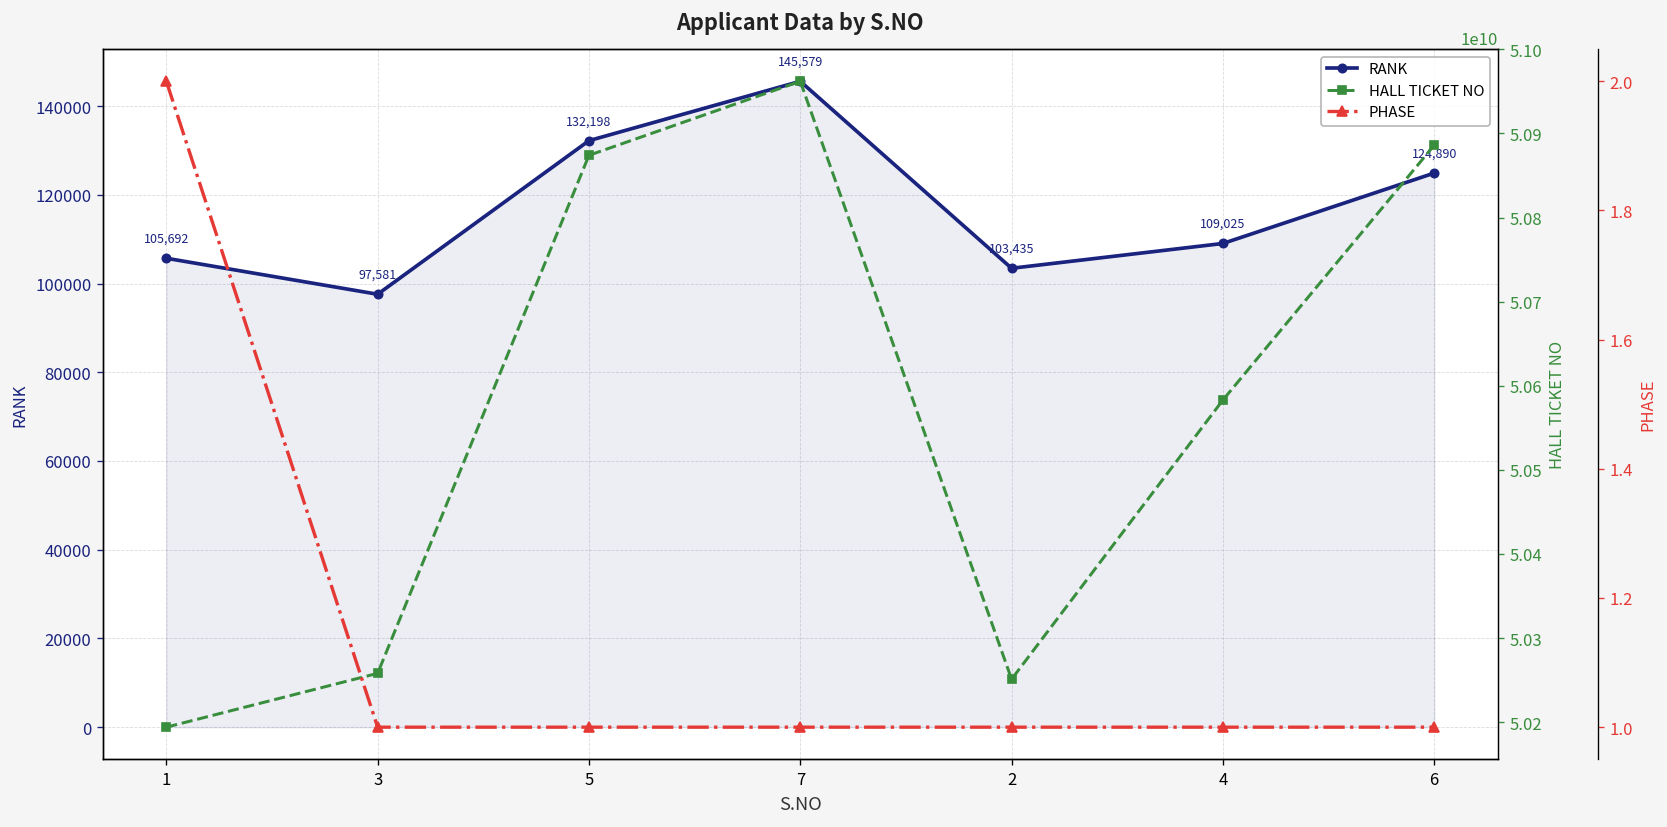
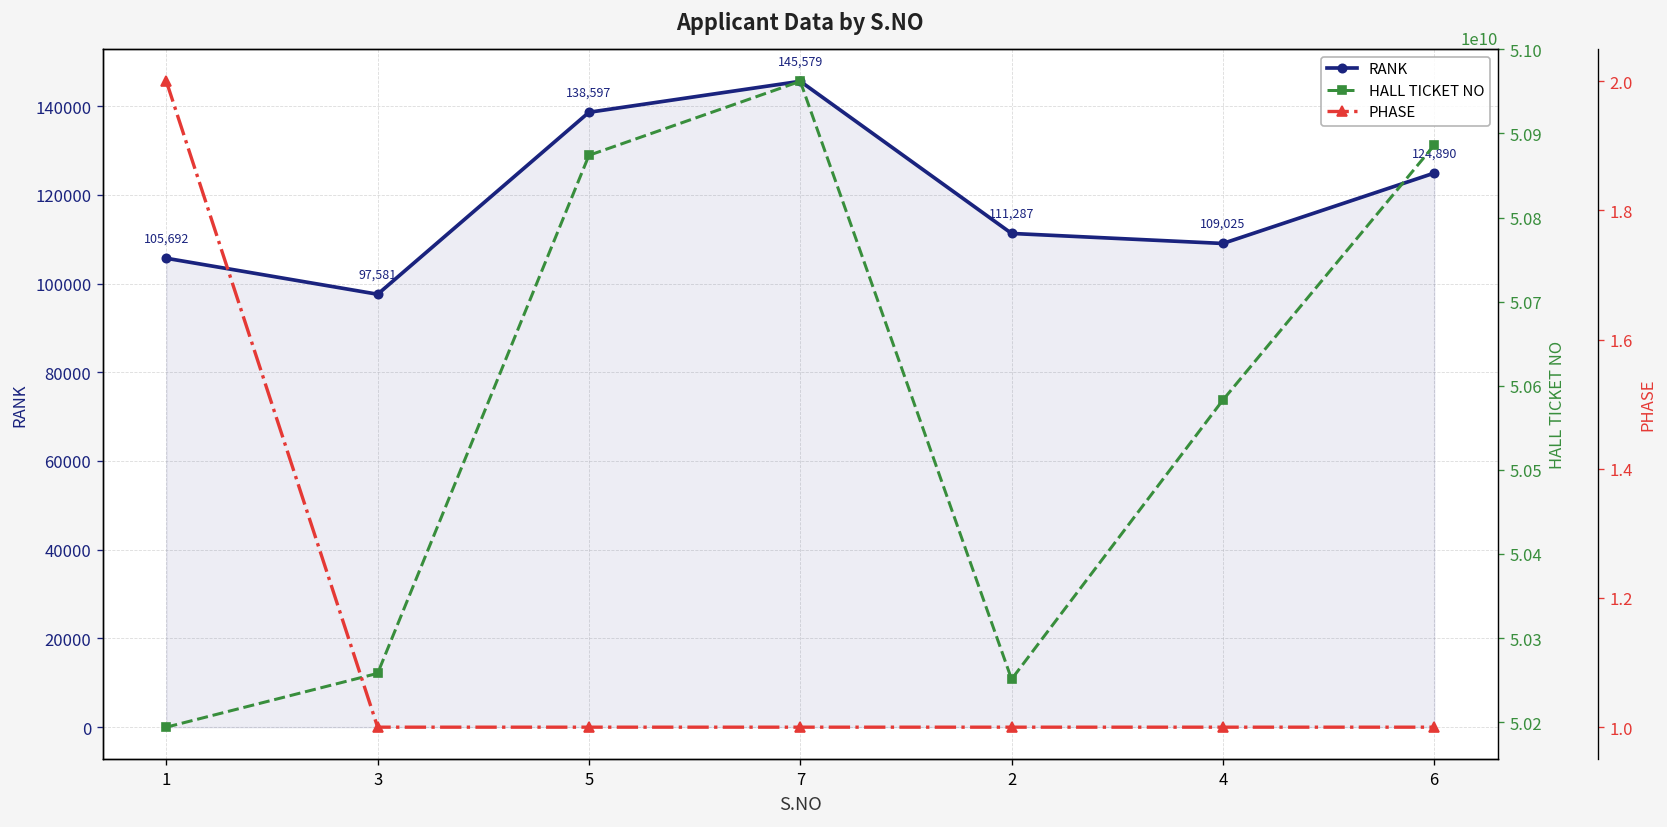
  {
    "RANK": {
      "1": "105,692",
      "3": "97,581",
-     "5": "132,198",
+     "5": "138,597",
      "7": "145,579",
-     "2": "103,435",
+     "2": "111,287",
      "4": "109,025",
      "6": "124,890"
    }
  }
